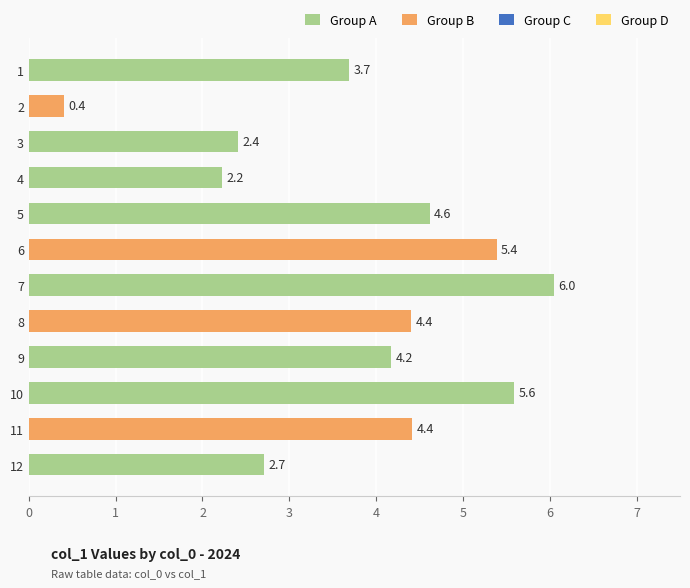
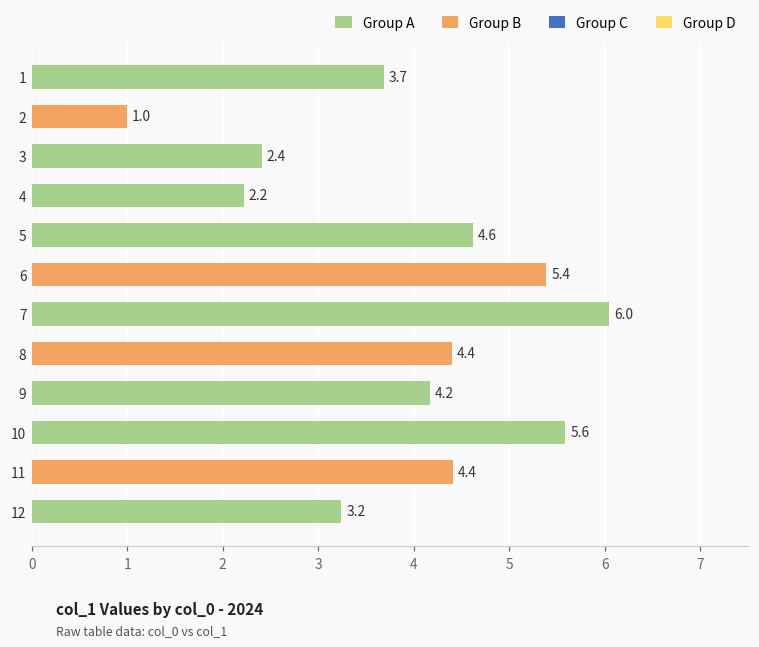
  {
    "1": 3.7,
-   "2": 0.4,
+   "2": 1.0,
    "3": 2.4,
    "4": 2.2,
    "5": 4.6,
    "6": 5.4,
    "7": 6.0,
    "8": 4.4,
    "9": 4.2,
    "10": 5.6,
    "11": 4.4,
-   "12": 2.7
+   "12": 3.2
  }
